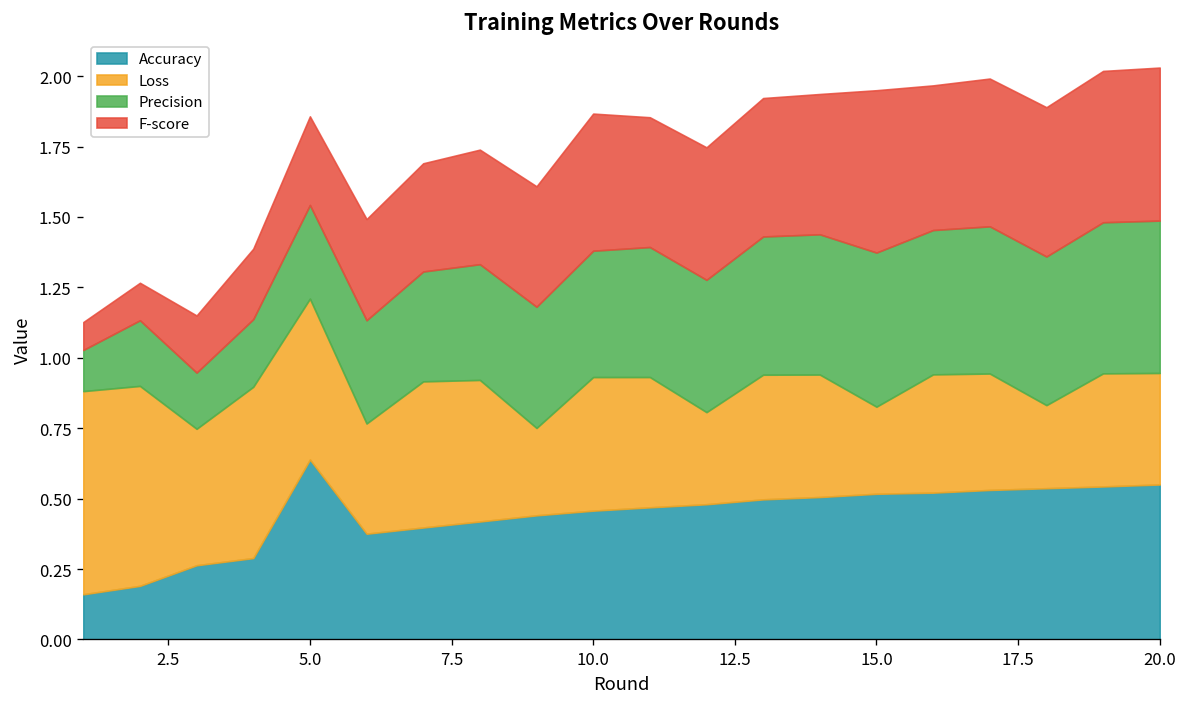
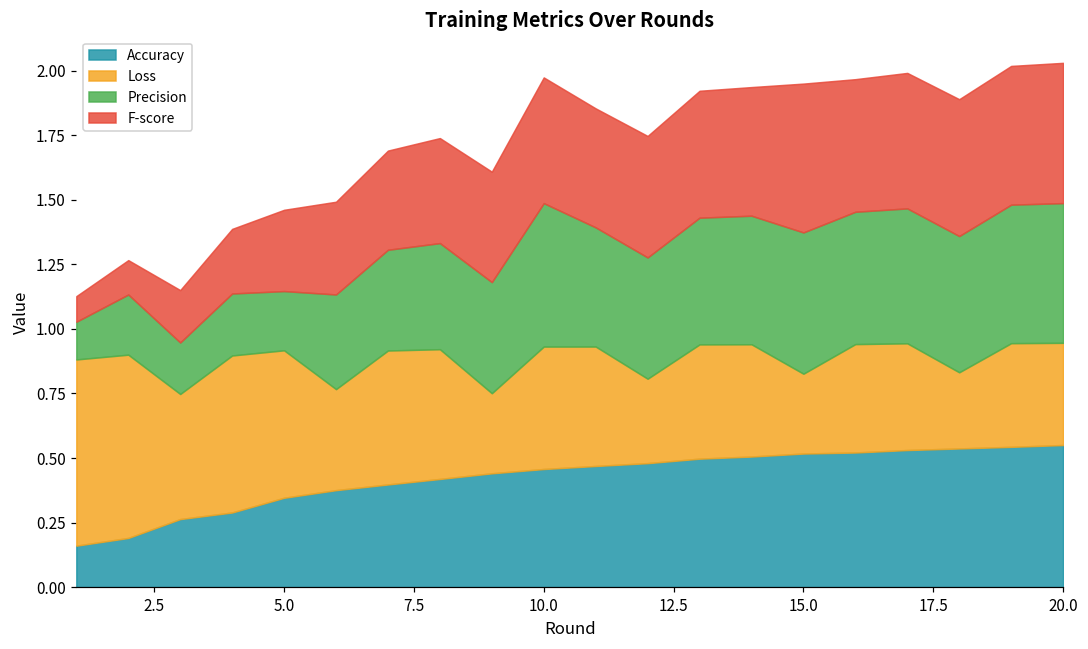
  {
    "Accuracy": {
-     "5.0": 0.64,
+     "5.0": 0.35,
      "10.0": 0.46,
      "15.0": 0.52,
      "20.0": 0.55
    },
    "Loss": {
      "5.0": 0.57,
      "10.0": 0.47,
      "15.0": 0.31,
      "20.0": 0.40
    },
    "Precision": {
-     "5.0": 0.33,
-     "10.0": 0.45,
+     "5.0": 0.23,
+     "10.0": 0.56,
      "15.0": 0.55,
      "20.0": 0.54
    },
    "F-score": {
      "5.0": 0.31,
      "10.0": 0.49,
      "15.0": 0.58,
      "20.0": 0.54
    }
  }
